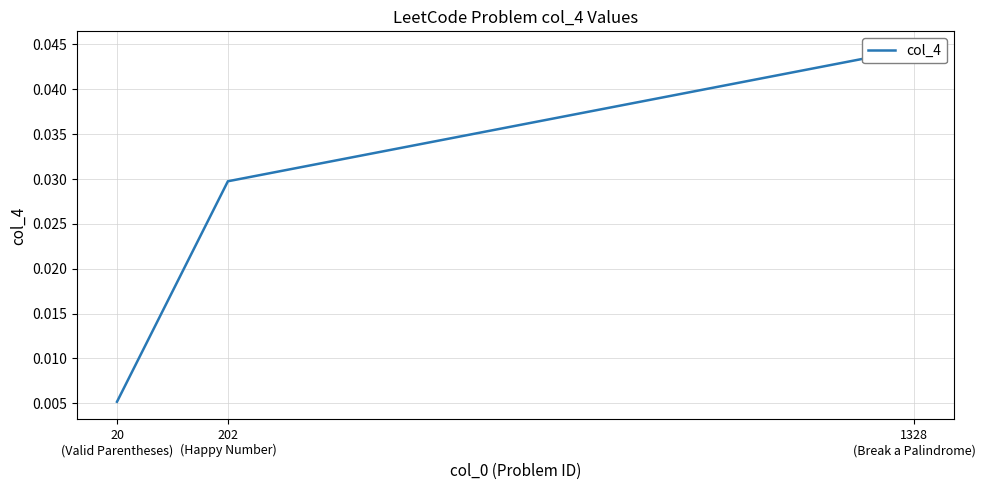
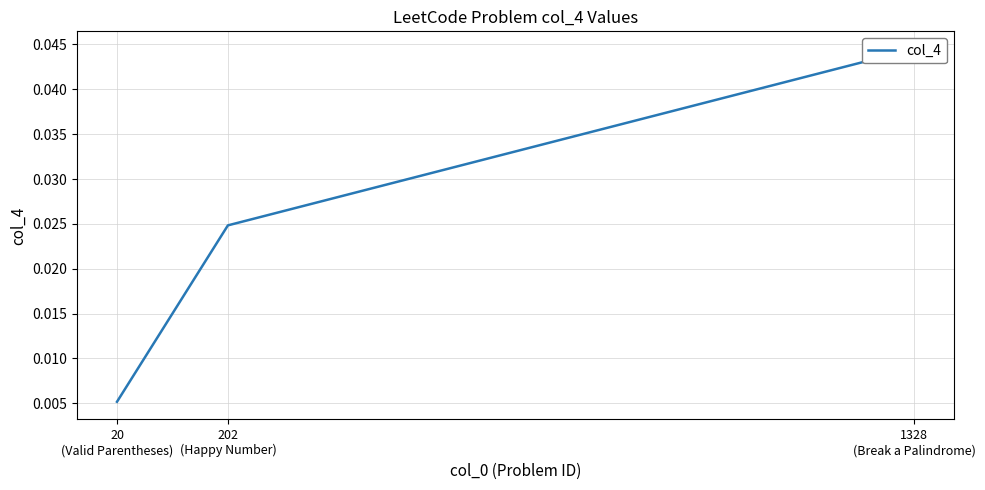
  {
    "20 (Valid Parentheses)": 0.005,
-   "202 (Happy Number)": 0.030
+   "202 (Happy Number)": 0.025
  }
